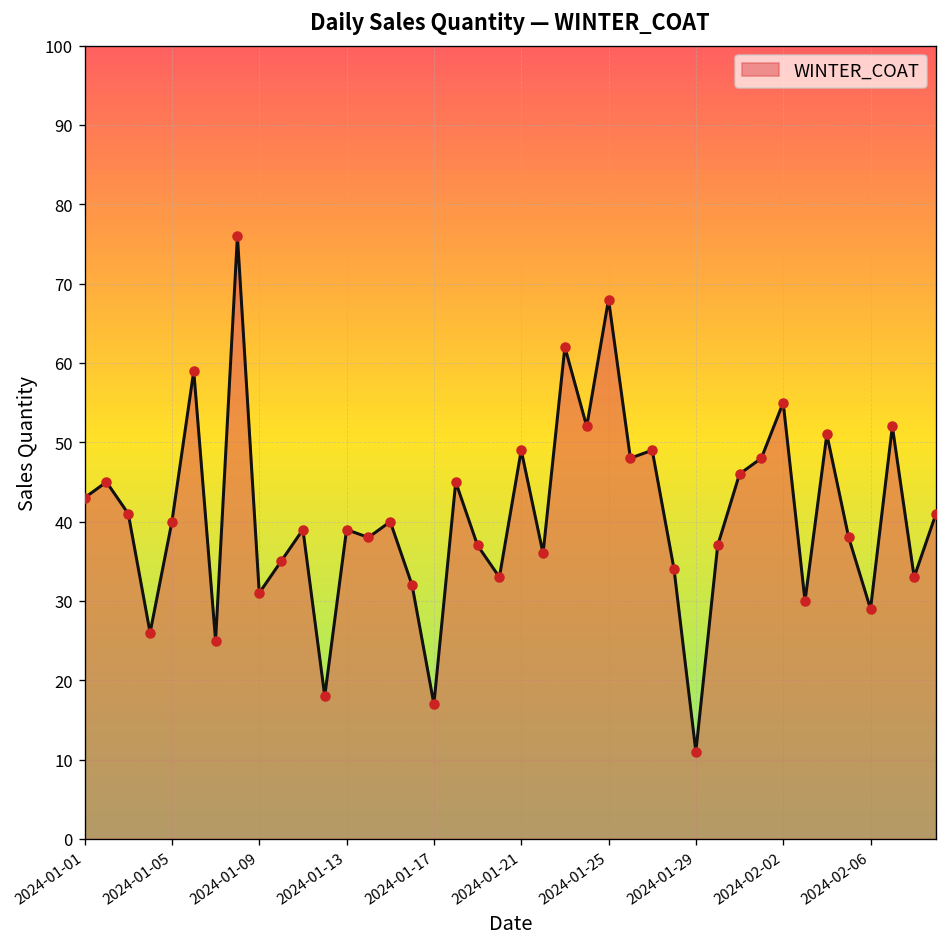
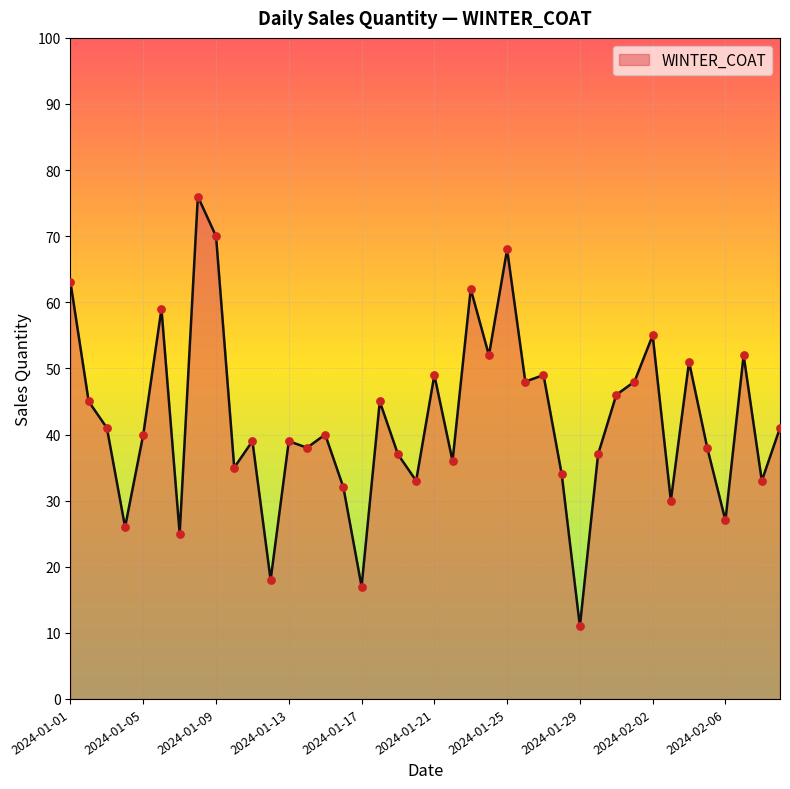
  {
-   "2024-01-01": 43,
+   "2024-01-01": 63,
    "2024-01-05": 40,
-   "2024-01-09": 31,
+   "2024-01-09": 70,
    "2024-01-13": 39,
    "2024-01-17": 17,
    "2024-01-21": 49,
    "2024-01-25": 68,
    "2024-01-29": 11,
    "2024-02-02": 55,
-   "2024-02-06": 29
+   "2024-02-06": 27
  }
